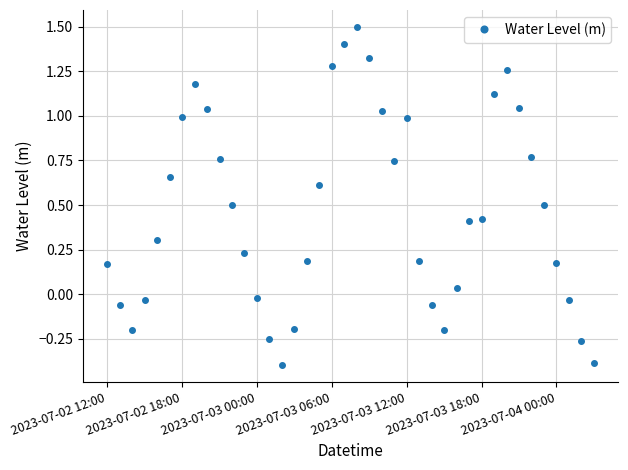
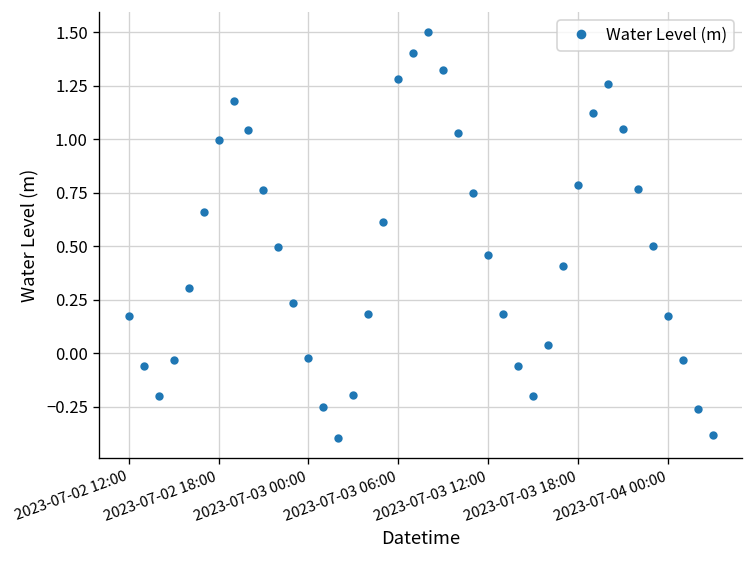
  {
    "2023-07-02 12:00": 0.17,
    "2023-07-02 18:00": 1.00,
    "2023-07-03 00:00": -0.02,
    "2023-07-03 06:00": 1.28,
-   "2023-07-03 12:00": 0.99,
-   "2023-07-03 18:00": 0.42,
+   "2023-07-03 12:00": 0.46,
+   "2023-07-03 18:00": 0.79,
    "2023-07-04 00:00": 0.18
  }
